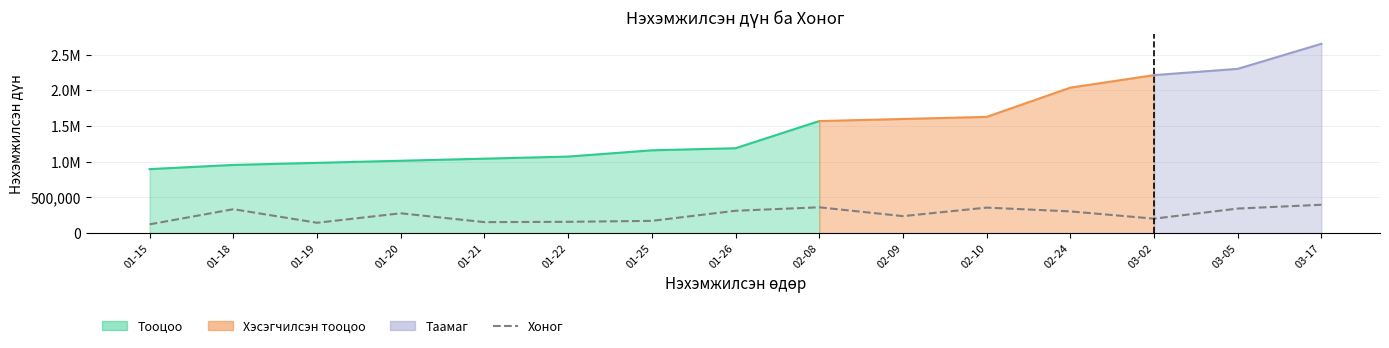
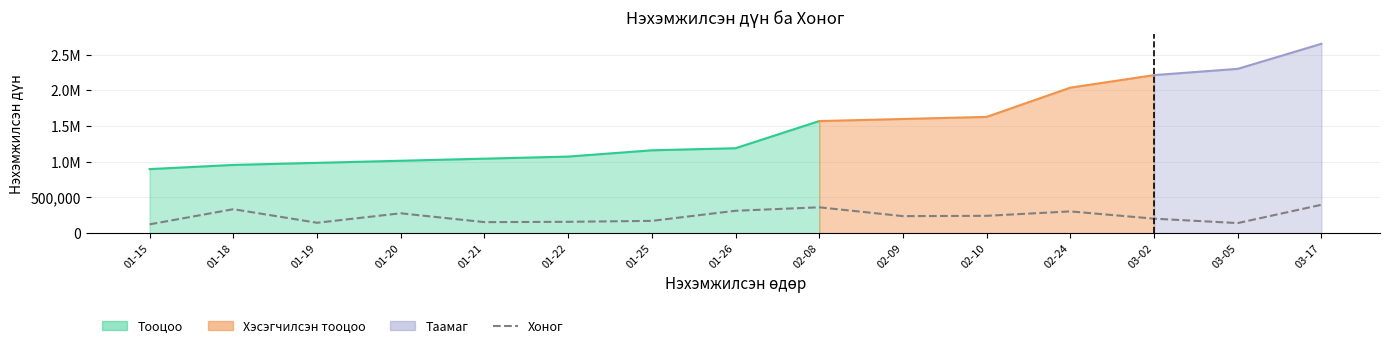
  {
    "Хоног": {
      "01-15": "100,000",
      "01-18": "300,000",
      "01-19": "100,000",
      "01-20": "300,000",
      "01-21": "200,000",
      "01-22": "200,000",
      "01-25": "200,000",
      "01-26": "300,000",
      "02-08": "400,000",
      "02-09": "200,000",
-     "02-10": "400,000",
+     "02-10": "200,000",
      "02-24": "300,000",
      "03-02": "200,000",
-     "03-05": "300,000",
+     "03-05": "100,000",
      "03-17": "400,000"
    }
  }
